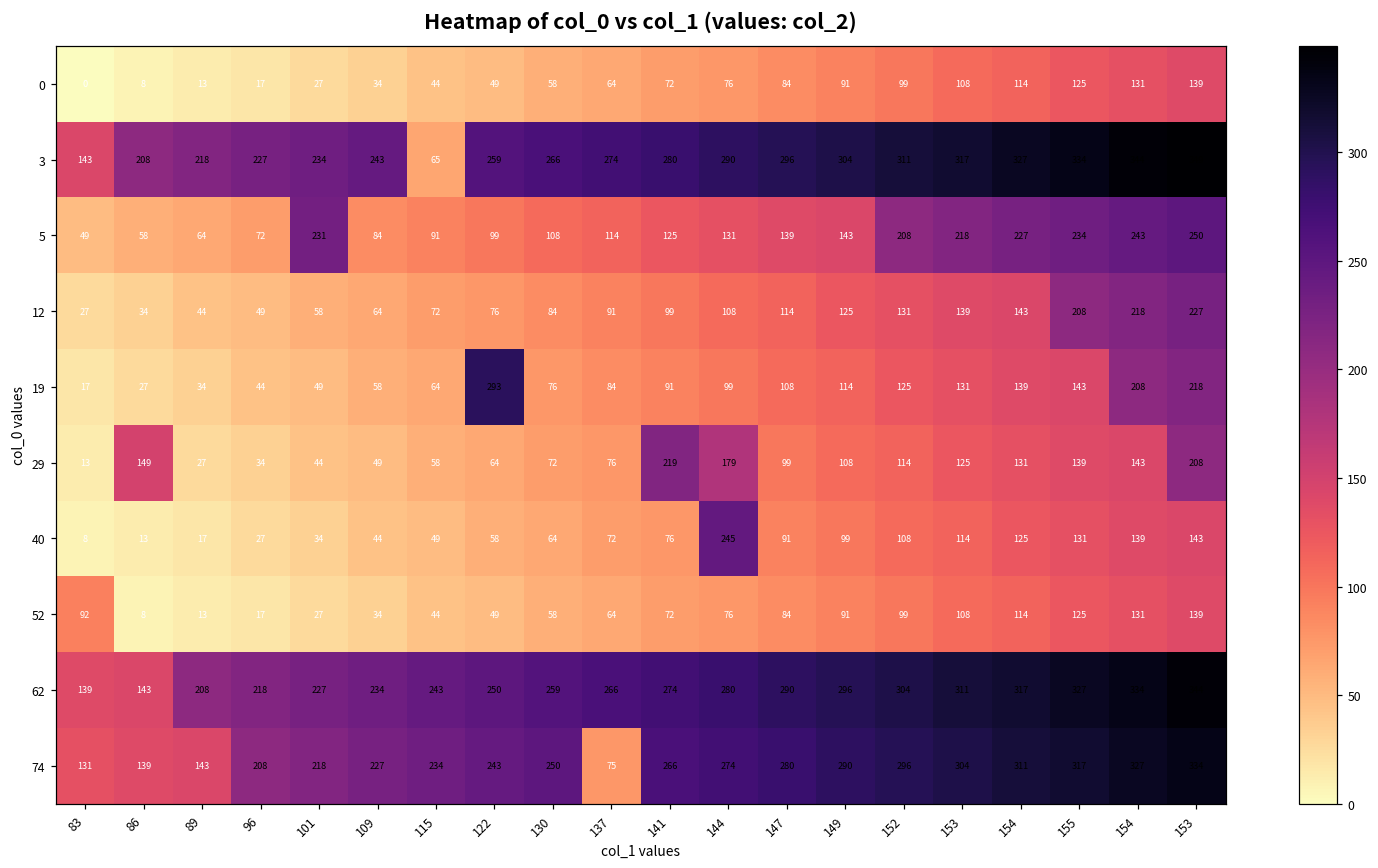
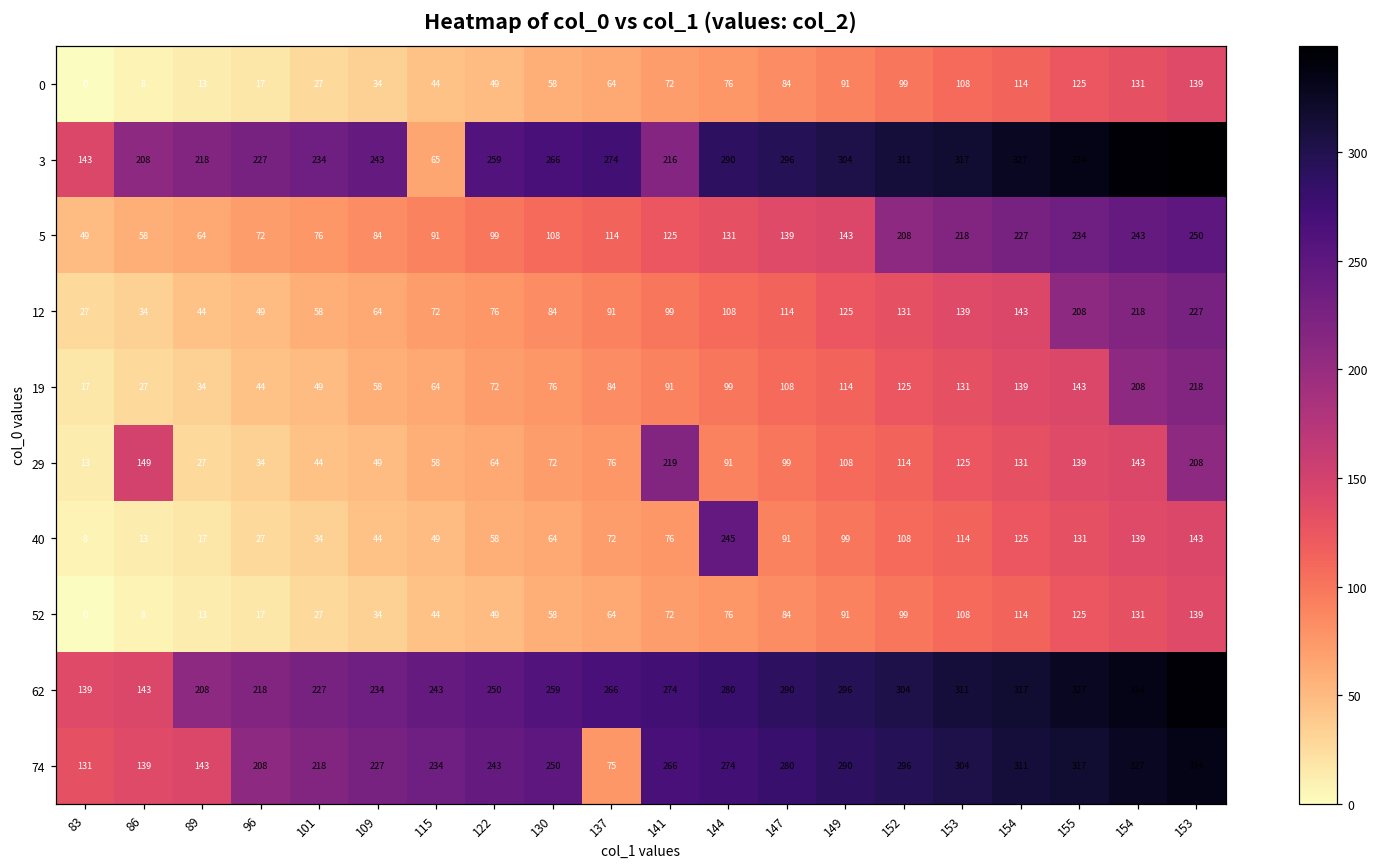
  {
    "0": {
      "83": 0,
      "86": 8,
      "89": 13,
      "96": 17,
      "101": 27,
      "109": 34,
      "115": 44,
      "122": 49,
      "130": 58,
      "137": 64,
      "141": 72,
      "144": 76,
      "147": 84,
      "149": 91,
      "152": 99,
      "155": 125
    },
    "3": {
      "83": 143,
      "86": 208,
      "89": 218,
      "96": 227,
      "101": 234,
      "109": 243,
      "115": 65,
      "122": 259,
      "130": 266,
      "137": 274,
-     "141": 280,
+     "141": 216,
      "144": 290,
      "147": 296,
      "149": 304,
      "152": 311
    },
    "5": {
      "83": 49,
      "86": 58,
      "89": 64,
      "96": 72,
-     "101": 231,
+     "101": 76,
      "109": 84,
      "115": 91,
      "122": 99,
      "130": 108,
      "137": 114,
      "141": 125,
      "144": 131,
      "147": 139,
      "149": 143,
      "152": 208,
      "155": 234
    },
    "12": {
      "83": 27,
      "86": 34,
      "89": 44,
      "96": 49,
      "101": 58,
      "109": 64,
      "115": 72,
      "122": 76,
      "130": 84,
      "137": 91,
      "141": 99,
      "144": 108,
      "147": 114,
      "149": 125,
      "152": 131,
      "155": 208
    },
    "19": {
      "83": 17,
      "86": 27,
      "89": 34,
      "96": 44,
      "101": 49,
      "109": 58,
      "115": 64,
-     "122": 293,
+     "122": 72,
      "130": 76,
      "137": 84,
      "141": 91,
      "144": 99,
      "147": 108,
      "149": 114,
      "152": 125,
      "155": 143
    },
    "29": {
      "83": 13,
      "86": 149,
      "89": 27,
      "96": 34,
      "101": 44,
      "109": 49,
      "115": 58,
      "122": 64,
      "130": 72,
      "137": 76,
      "141": 219,
-     "144": 179,
+     "144": 91,
      "147": 99,
      "149": 108,
      "152": 114,
      "155": 139
    },
    "40": {
      "83": 8,
      "86": 13,
      "89": 17,
      "96": 27,
      "101": 34,
      "109": 44,
      "115": 49,
      "122": 58,
      "130": 64,
      "137": 72,
      "141": 76,
      "144": 245,
      "147": 91,
      "149": 99,
      "152": 108,
      "155": 131
    },
    "52": {
-     "83": 92,
+     "83": 0,
      "86": 8,
      "89": 13,
      "96": 17,
      "101": 27,
      "109": 34,
      "115": 44,
      "122": 49,
      "130": 58,
      "137": 64,
      "141": 72,
      "144": 76,
      "147": 84,
      "149": 91,
      "152": 99,
      "155": 125
    },
    "62": {
      "83": 139,
      "86": 143,
      "89": 208,
      "96": 218,
      "101": 227,
      "109": 234,
      "115": 243,
      "122": 250,
      "130": 259,
      "137": 266,
      "141": 274,
      "144": 280,
      "147": 290,
      "149": 296,
      "152": 304
    },
    "74": {
      "83": 131,
      "86": 139,
      "89": 143,
      "96": 208,
      "101": 218,
      "109": 227,
      "115": 234,
      "122": 243,
      "130": 250,
      "137": 75,
      "141": 266,
      "144": 274,
      "147": 280,
      "149": 290,
      "152": 296,
      "155": 317
    }
  }
